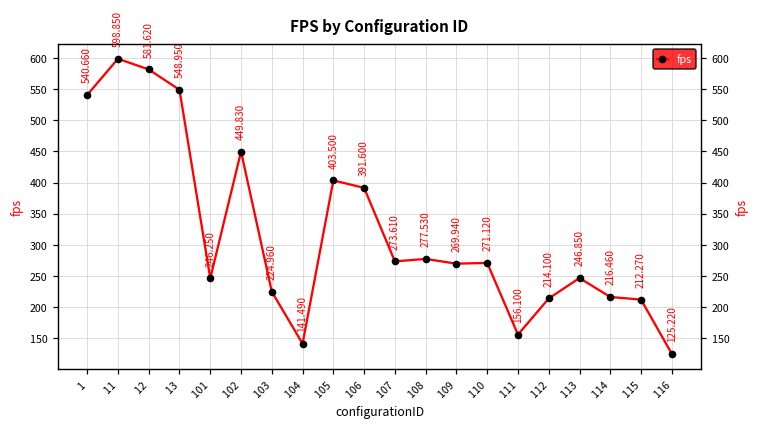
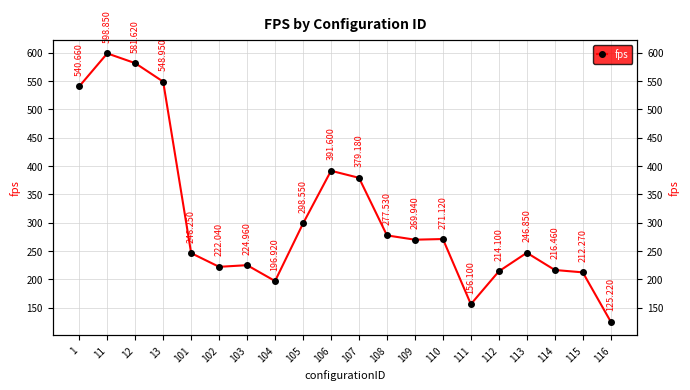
  {
    "1": 540.660,
    "11": 598.850,
    "12": 581.620,
    "13": 548.950,
    "101": 246.250,
-   "102": 449.830,
+   "102": 222.040,
    "103": 224.960,
-   "104": 141.490,
-   "105": 403.500,
+   "104": 196.920,
+   "105": 298.550,
    "106": 391.600,
-   "107": 273.610,
+   "107": 379.180,
    "108": 277.530,
    "109": 269.940,
    "110": 271.120,
    "111": 156.100,
    "112": 214.100,
    "113": 246.850,
    "114": 216.460,
    "115": 212.270,
    "116": 125.220
  }
